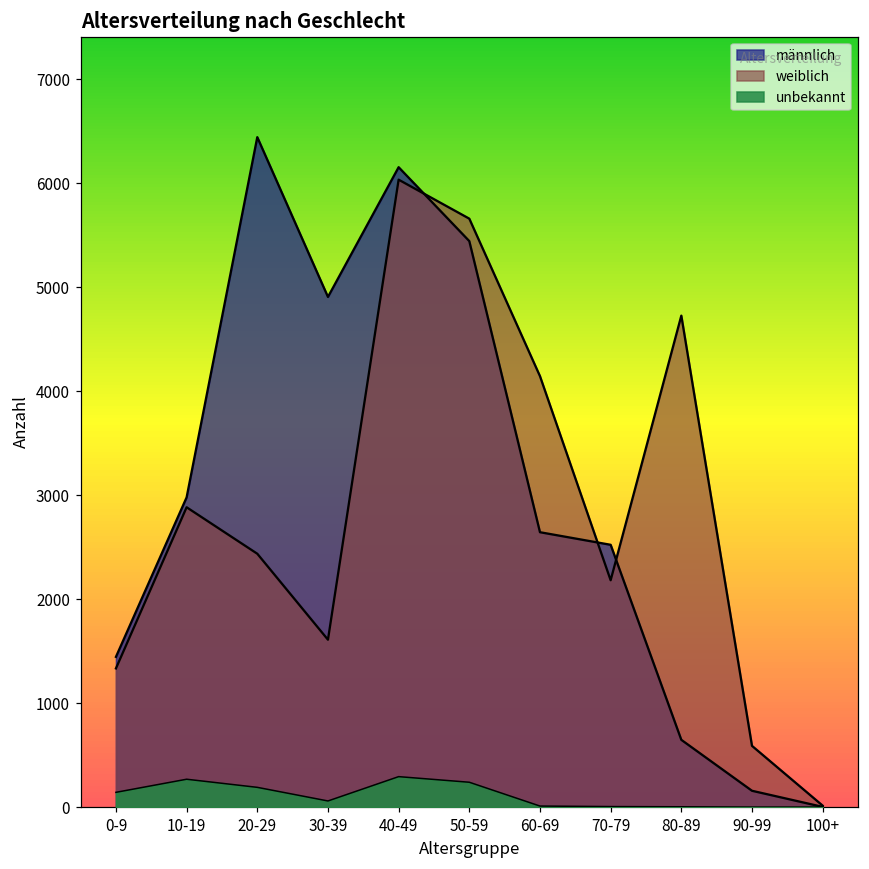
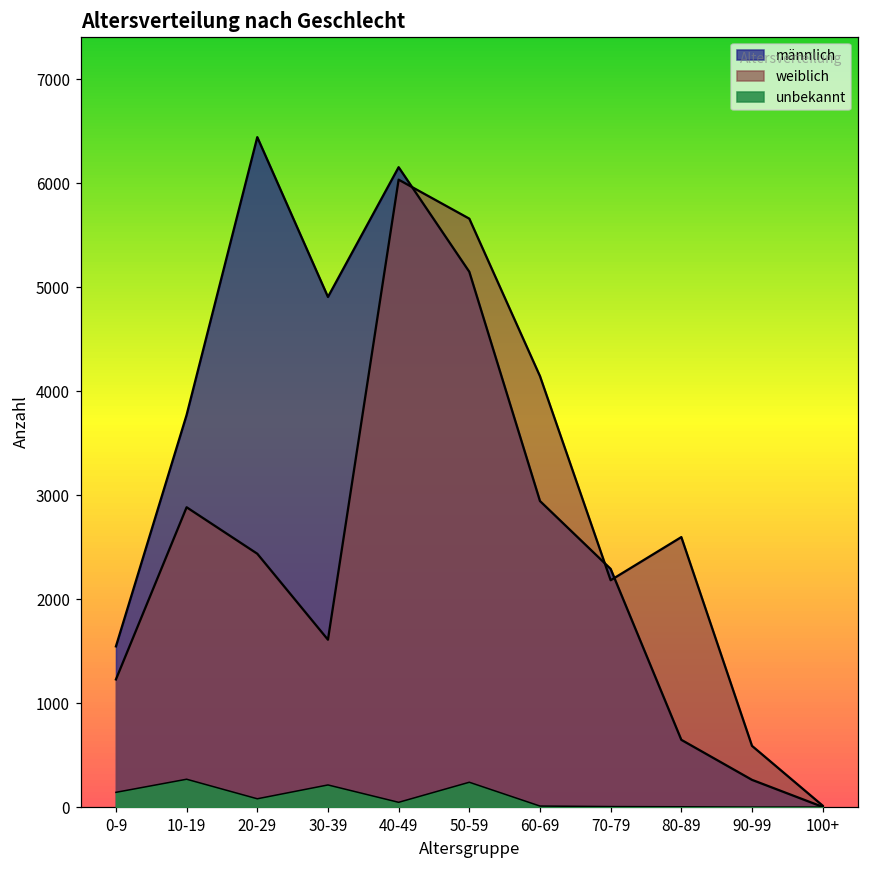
  {
    "männlich": {
-     "0-9": 1400,
-     "10-19": 3000,
+     "0-9": 1500,
+     "10-19": 3800,
      "20-29": 6400,
      "30-39": 4900,
      "40-49": 6200,
-     "50-59": 5400,
-     "60-69": 2600,
-     "70-79": 2500,
+     "50-59": 5100,
+     "60-69": 2900,
+     "70-79": 2300,
      "80-89": 600,
-     "90-99": 200
+     "90-99": 300
    },
    "weiblich": {
-     "0-9": 1300,
+     "0-9": 1200,
      "10-19": 2900,
      "20-29": 2400,
      "30-39": 1600,
      "40-49": 6000,
      "50-59": 5700,
      "60-69": 4100,
      "70-79": 2200,
-     "80-89": 4700,
+     "80-89": 2600,
      "90-99": 600
    },
    "unbekannt": {
      "0-9": 100,
      "10-19": 300,
-     "20-29": 200,
-     "30-39": 100,
-     "40-49": 300,
+     "20-29": 100,
+     "30-39": 200,
+     "40-49": 0,
      "50-59": 200,
      "60-69": 0,
      "70-79": 0,
      "80-89": 0,
      "90-99": 0
    }
  }
